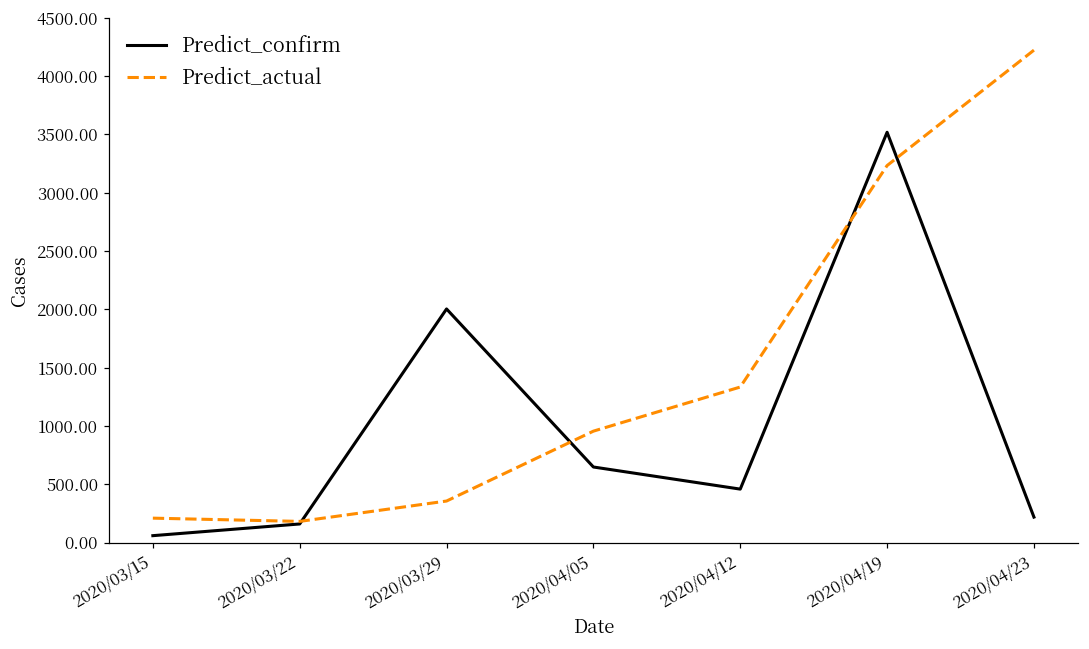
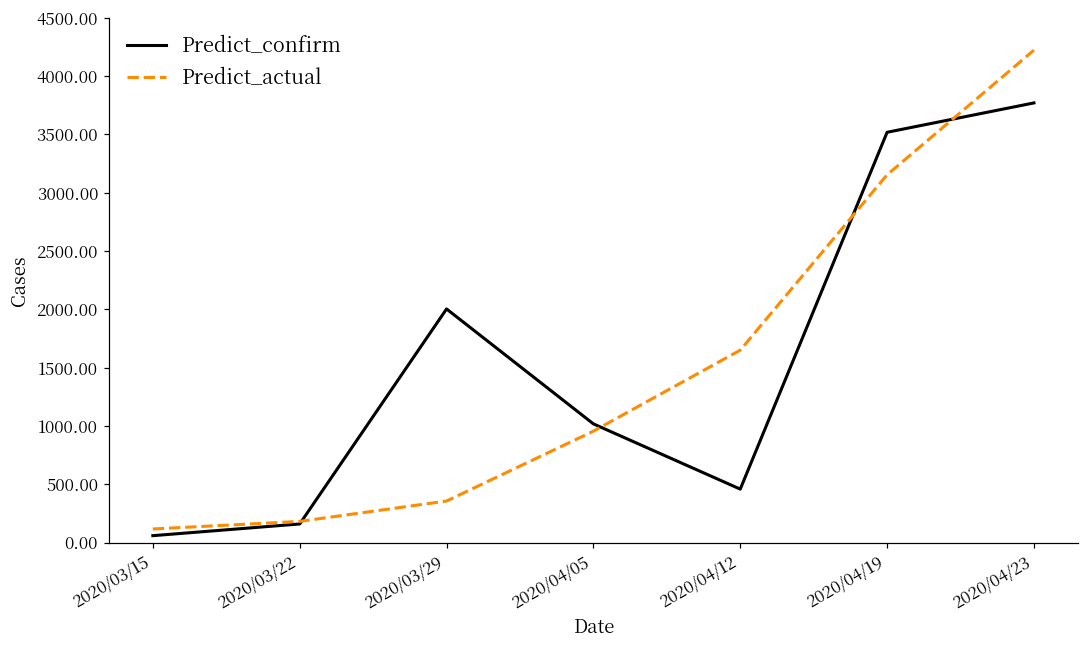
  {
    "Predict_confirm": {
      "2020/03/15": 60,
      "2020/03/29": 2000,
-     "2020/04/05": 650,
+     "2020/04/05": 1020,
      "2020/04/12": 460,
      "2020/04/19": 3520,
-     "2020/04/23": 220
+     "2020/04/23": 3770
    },
    "Predict_actual": {
-     "2020/03/15": 210,
+     "2020/03/15": 120,
      "2020/03/29": 360,
      "2020/04/05": 960,
-     "2020/04/12": 1330,
-     "2020/04/19": 3230,
+     "2020/04/12": 1650,
+     "2020/04/19": 3150,
      "2020/04/23": 4220
    }
  }
